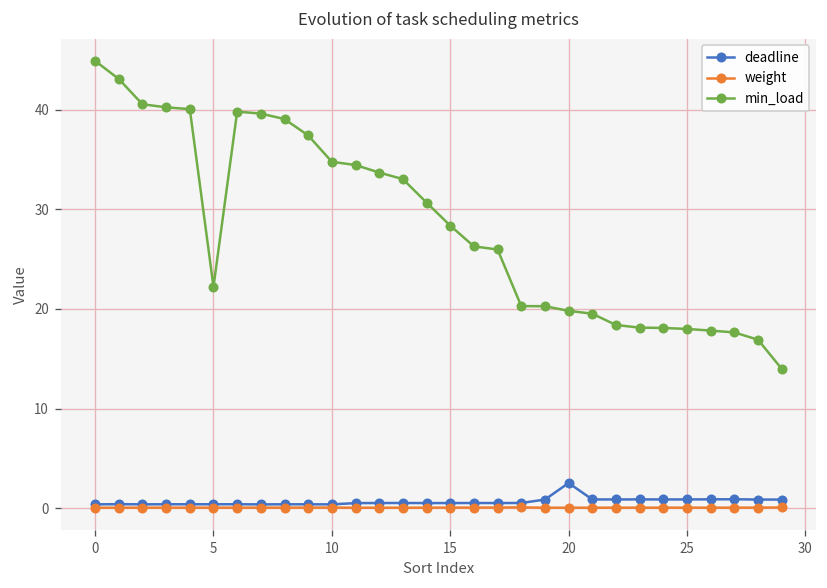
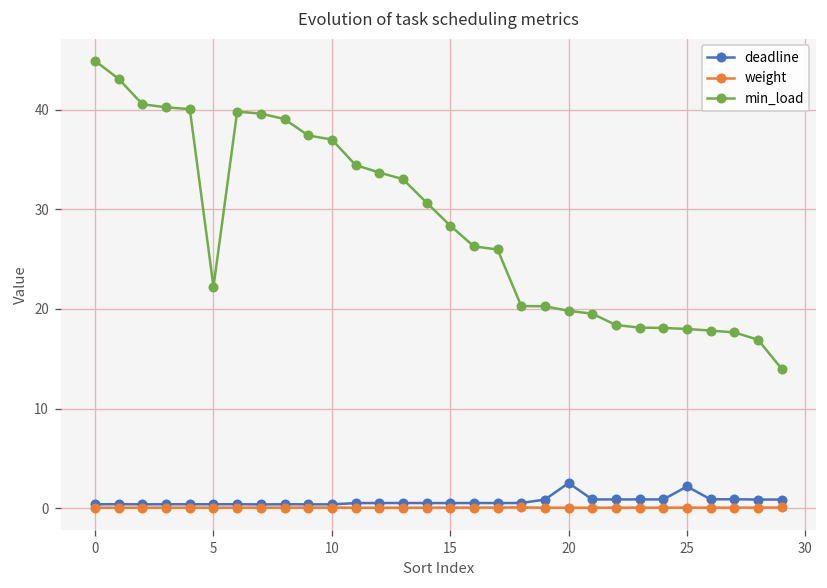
  {
    "deadline": {
      "0": 0,
      "5": 0,
      "10": 0,
      "15": 1,
      "20": 3,
-     "25": 1
+     "25": 2
    },
    "weight": {
      "0": 0,
      "5": 0,
      "10": 0,
      "15": 0,
      "20": 0,
      "25": 0
    },
    "min_load": {
      "0": 45,
      "5": 22,
-     "10": 35,
+     "10": 37,
      "15": 28,
      "20": 20,
      "25": 18
    }
  }
